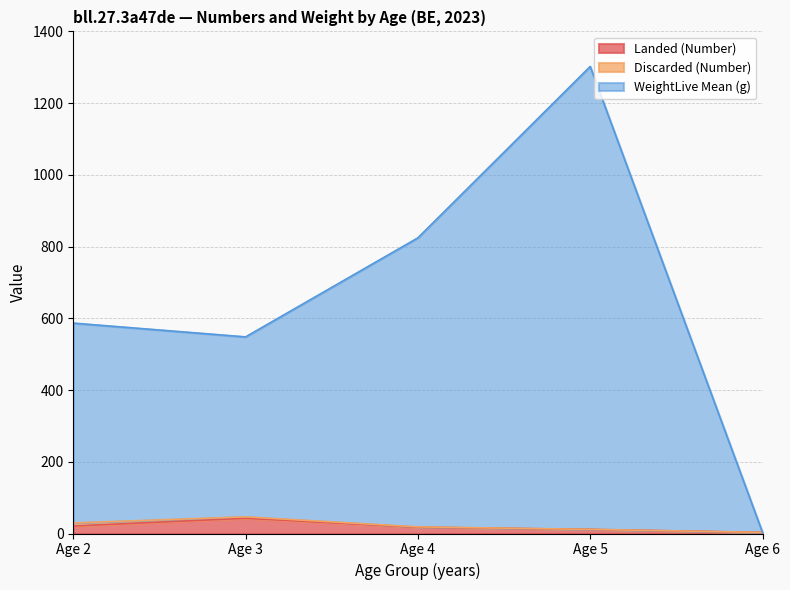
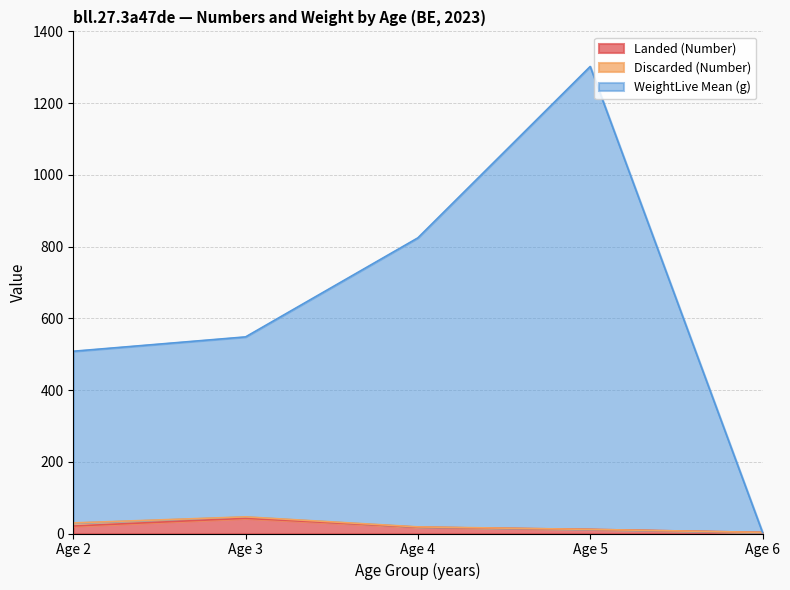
  {
    "Landed (Number)": {
      "Age 2": 20
    },
    "Discarded (Number)": {
      "Age 2": 10
    },
    "WeightLive Mean (g)": {
-     "Age 2": 560,
+     "Age 2": 480,
      "Age 3": 500,
      "Age 4": 810,
      "Age 5": 1290
    }
  }
